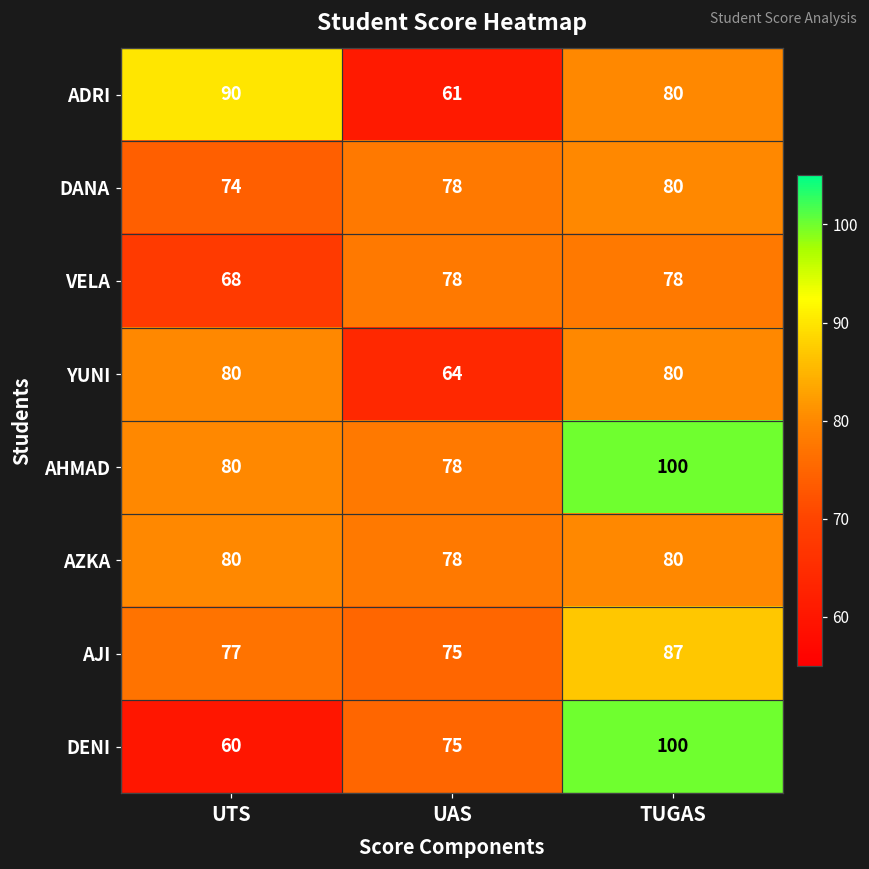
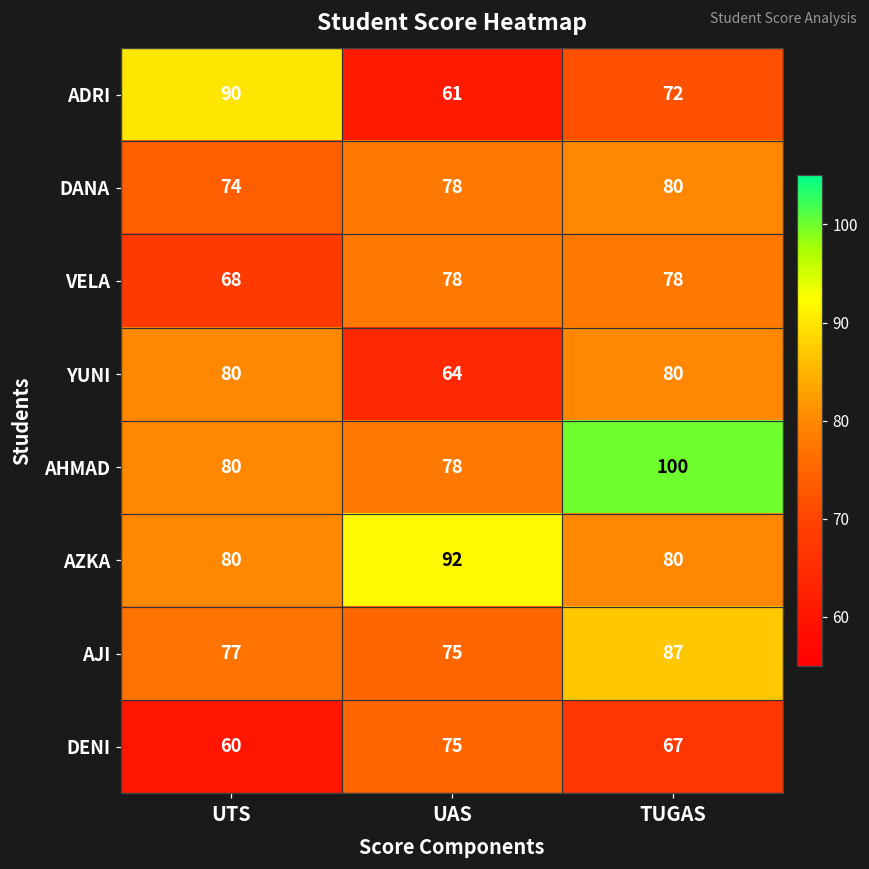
  {
    "ADRI": {
      "UTS": 90,
      "UAS": 61,
-     "TUGAS": 80
+     "TUGAS": 72
    },
    "DANA": {
      "UTS": 74,
      "UAS": 78,
      "TUGAS": 80
    },
    "VELA": {
      "UTS": 68,
      "UAS": 78,
      "TUGAS": 78
    },
    "YUNI": {
      "UTS": 80,
      "UAS": 64,
      "TUGAS": 80
    },
    "AHMAD": {
      "UTS": 80,
      "UAS": 78,
      "TUGAS": 100
    },
    "AZKA": {
      "UTS": 80,
-     "UAS": 78,
+     "UAS": 92,
      "TUGAS": 80
    },
    "AJI": {
      "UTS": 77,
      "UAS": 75,
      "TUGAS": 87
    },
    "DENI": {
      "UTS": 60,
      "UAS": 75,
-     "TUGAS": 100
+     "TUGAS": 67
    }
  }
